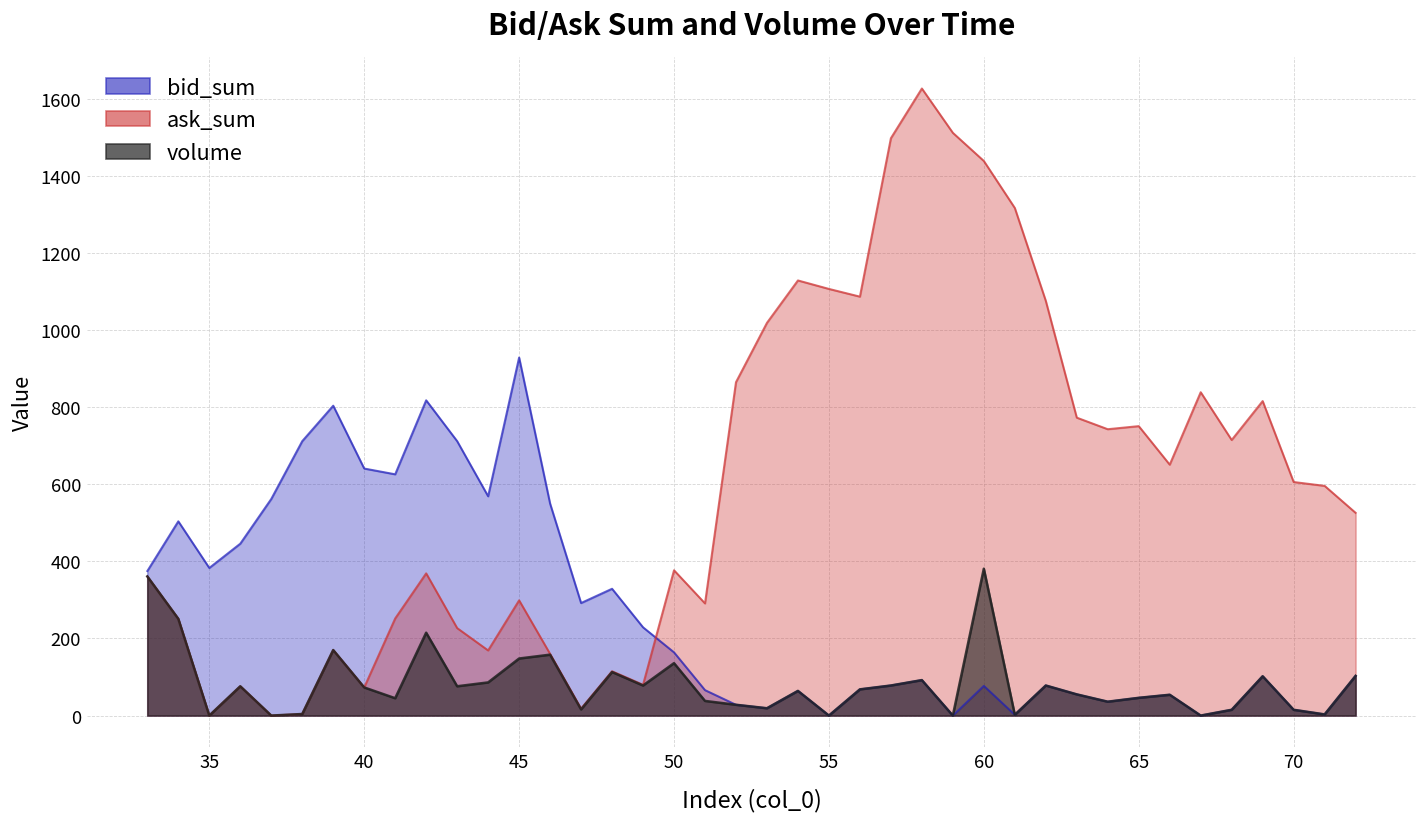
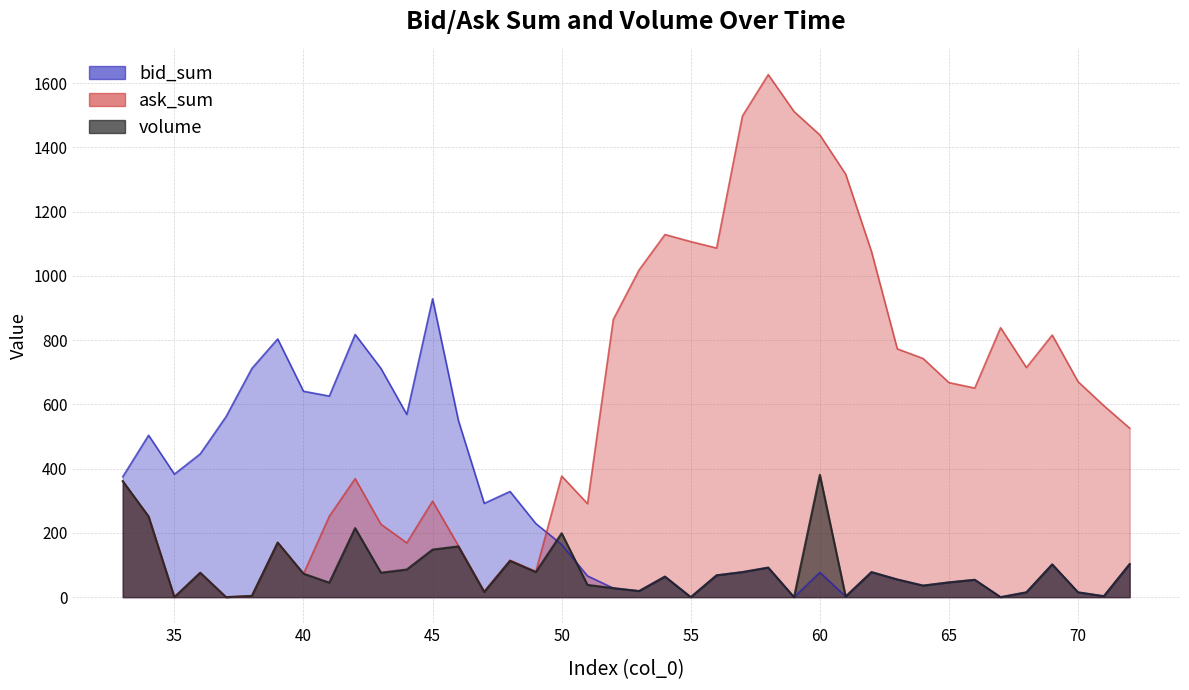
  {
    "bid_sum": {
      "35": 380,
      "40": 640,
      "45": 930,
      "50": 160,
      "60": 80
    },
    "ask_sum": {
      "45": 300,
      "50": 380,
      "55": 1110,
      "60": 1440,
-     "65": 750,
-     "70": 610
+     "65": 670,
+     "70": 670
    },
    "volume": {
      "45": 150,
-     "50": 140,
+     "50": 200,
      "60": 380
    }
  }
